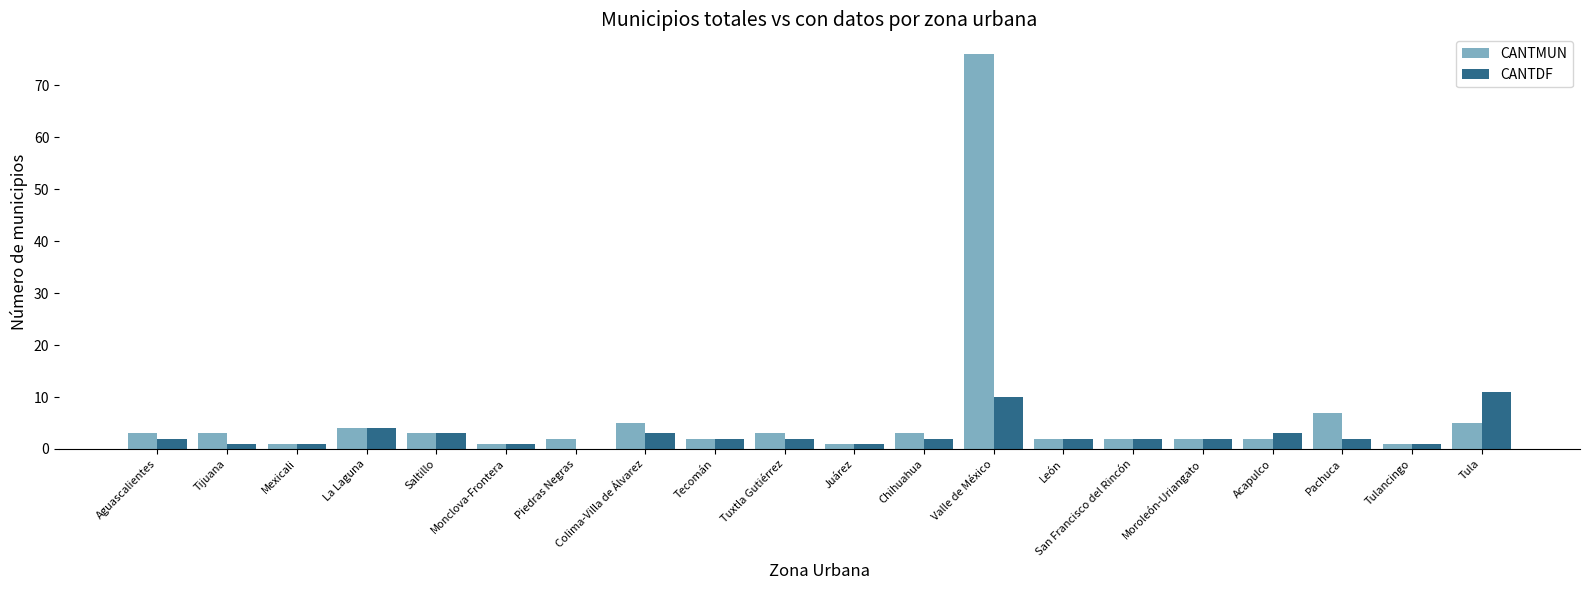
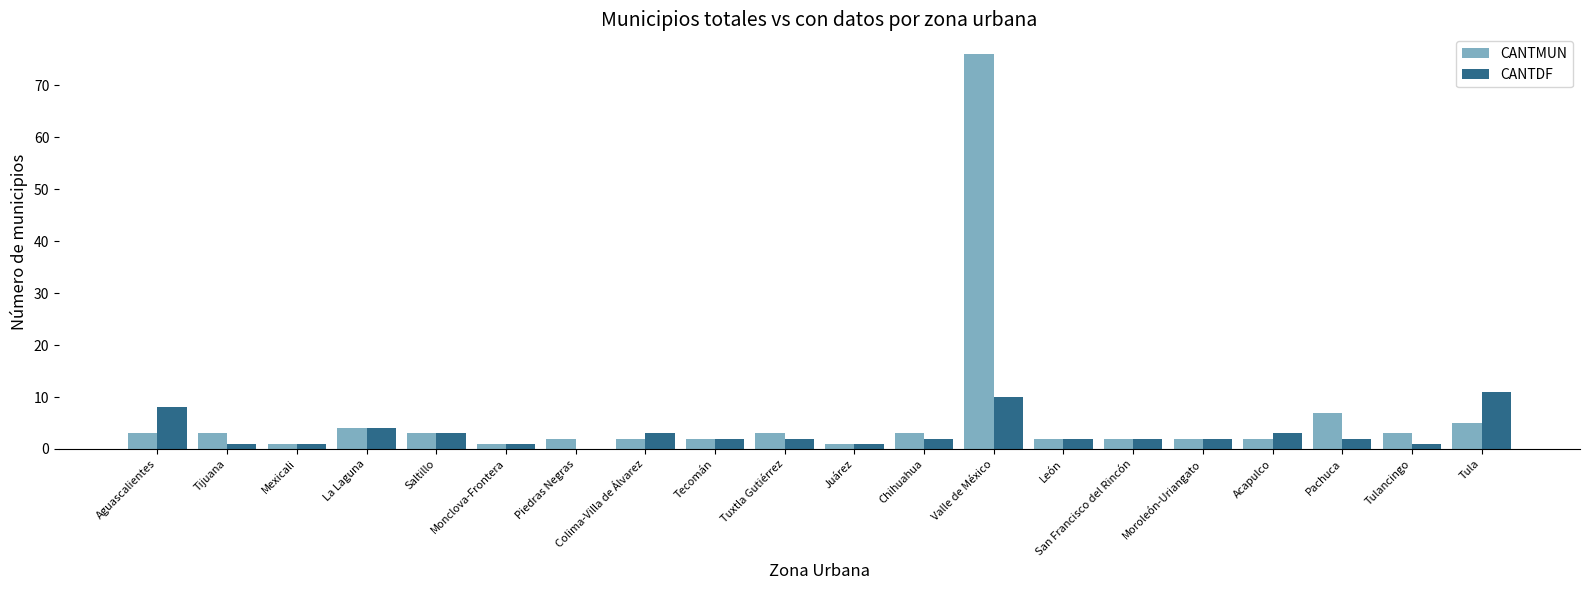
  {
    "CANTMUN": {
      "Aguascalientes": 3,
      "Tijuana": 3,
      "Mexicali": 1,
      "La Laguna": 4,
      "Saltillo": 3,
      "Monclova-Frontera": 1,
      "Piedras Negras": 2,
-     "Colima-Villa de Álvarez": 5,
+     "Colima-Villa de Álvarez": 2,
      "Tecomán": 2,
      "Tuxtla Gutiérrez": 3,
      "Juárez": 1,
      "Chihuahua": 3,
      "Valle de México": 76,
      "León": 2,
      "San Francisco del Rincón": 2,
      "Moroleón-Uriangato": 2,
      "Acapulco": 2,
      "Pachuca": 7,
-     "Tulancingo": 1,
+     "Tulancingo": 3,
      "Tula": 5
    },
    "CANTDF": {
-     "Aguascalientes": 2,
+     "Aguascalientes": 8,
      "Tijuana": 1,
      "Mexicali": 1,
      "La Laguna": 4,
      "Saltillo": 3,
      "Monclova-Frontera": 1,
      "Piedras Negras": 0,
      "Colima-Villa de Álvarez": 3,
      "Tecomán": 2,
      "Tuxtla Gutiérrez": 2,
      "Juárez": 1,
      "Chihuahua": 2,
      "Valle de México": 10,
      "León": 2,
      "San Francisco del Rincón": 2,
      "Moroleón-Uriangato": 2,
      "Acapulco": 3,
      "Pachuca": 2,
      "Tulancingo": 1,
      "Tula": 11
    }
  }
